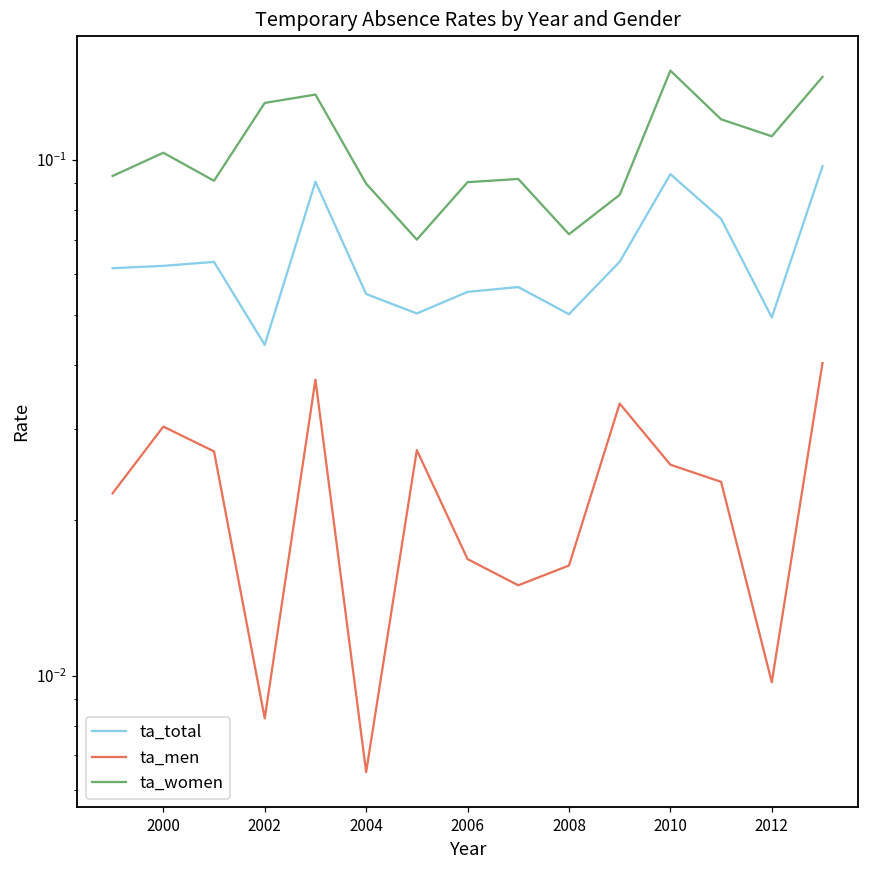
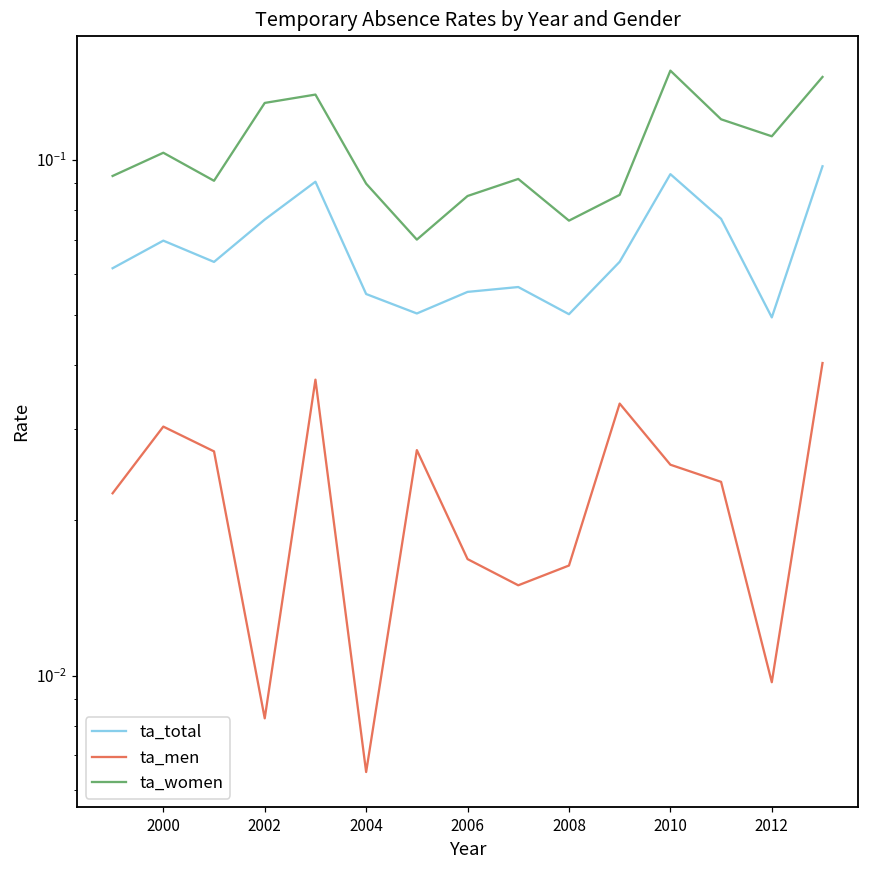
  {
    "ta_total": {
-     "2000": 0.062,
-     "2002": 0.044,
+     "2000": 0.070,
+     "2002": 0.077,
      "2004": 0.055,
      "2006": 0.055,
      "2008": 0.050,
      "2010": 0.094,
      "2012": 0.049
    },
    "ta_men": {
      "2000": 0.030,
      "2002": 0.0083,
      "2004": 0.0065,
      "2006": 0.017,
      "2008": 0.0163,
      "2010": 0.026,
      "2012": 0.0097
    },
    "ta_women": {
      "2000": 0.103,
      "2002": 0.129,
      "2004": 0.090,
-     "2006": 0.090,
-     "2008": 0.072,
+     "2006": 0.085,
+     "2008": 0.076,
      "2010": 0.149,
      "2012": 0.111
    }
  }
